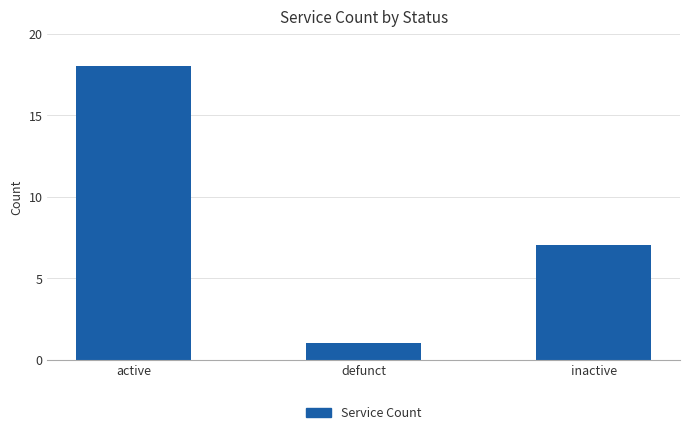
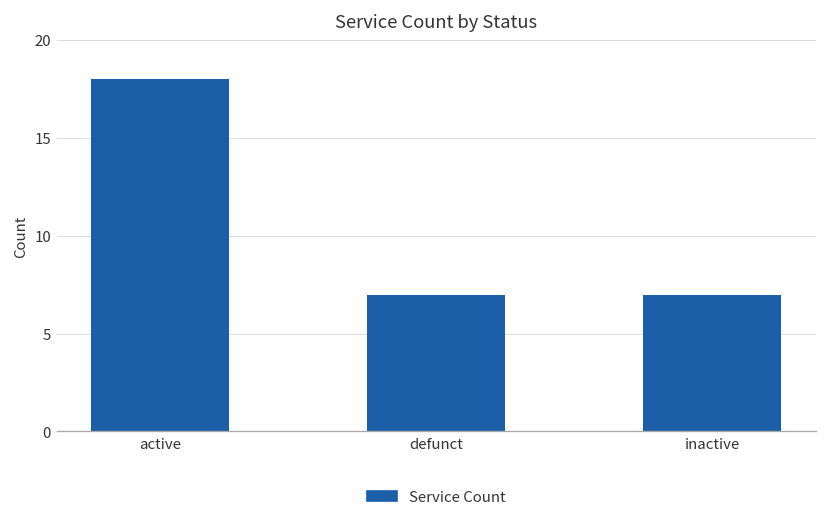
  {
    "active": 18,
-   "defunct": 1,
+   "defunct": 7,
    "inactive": 7
  }
